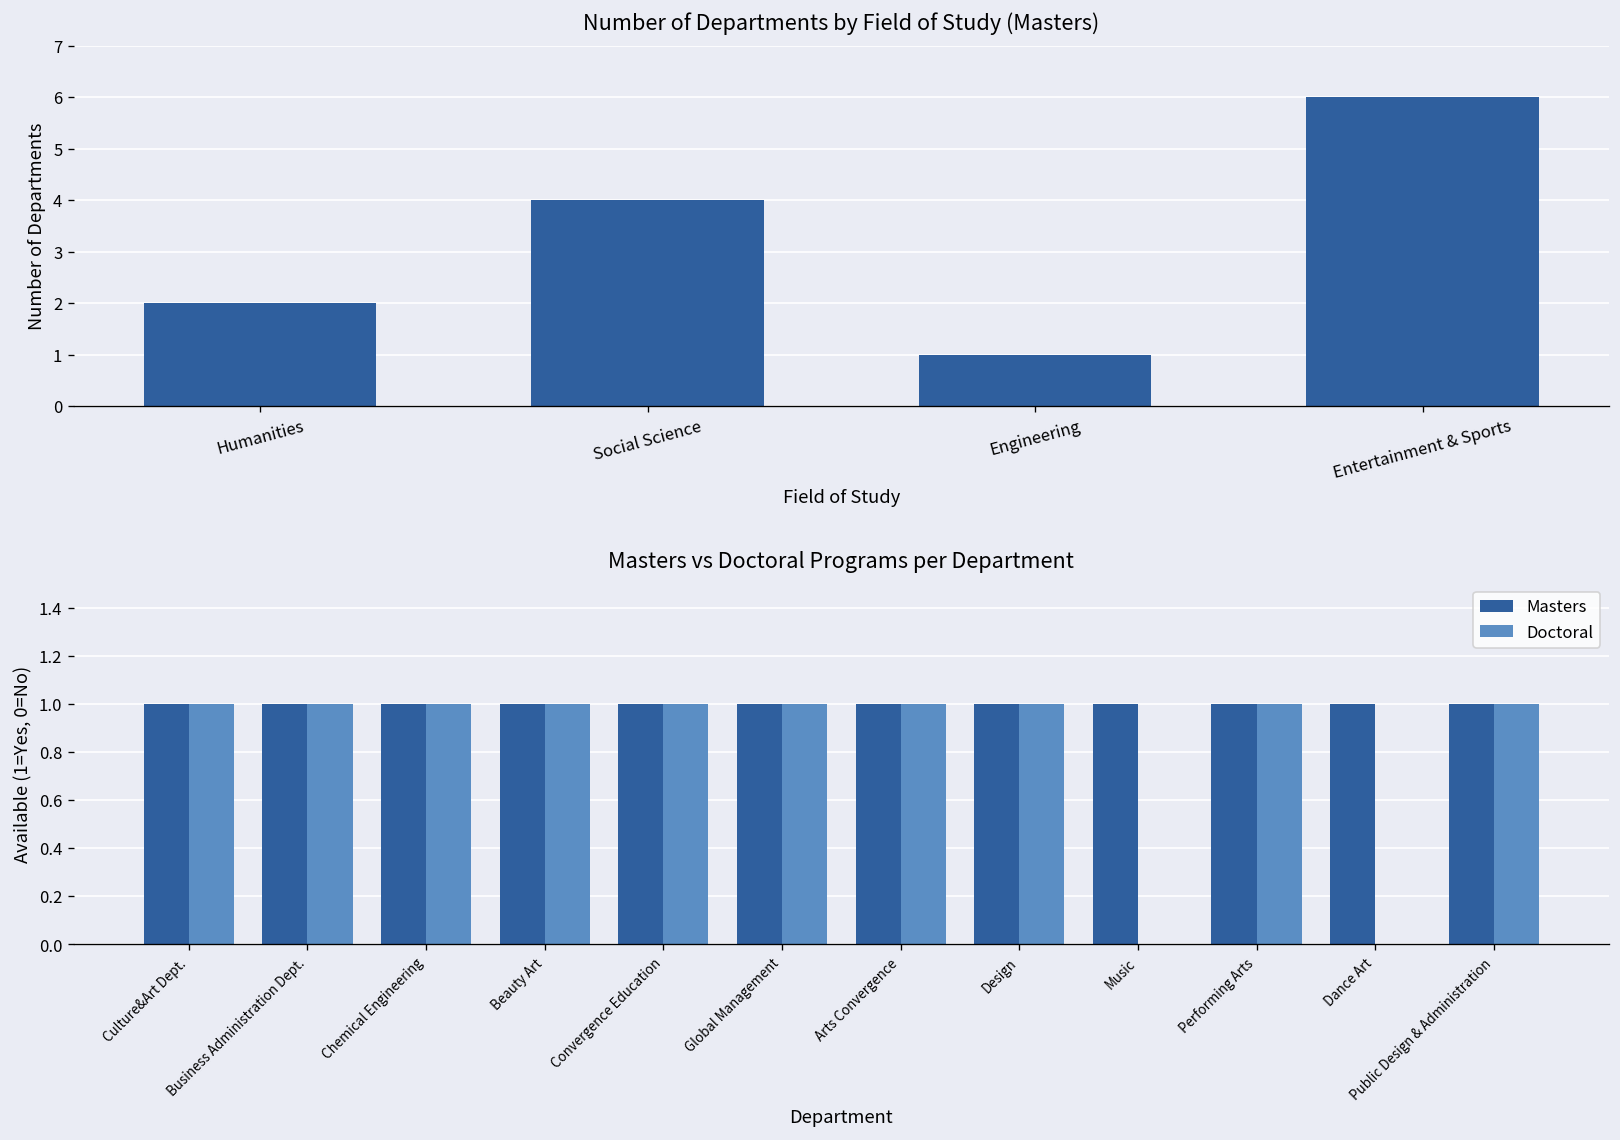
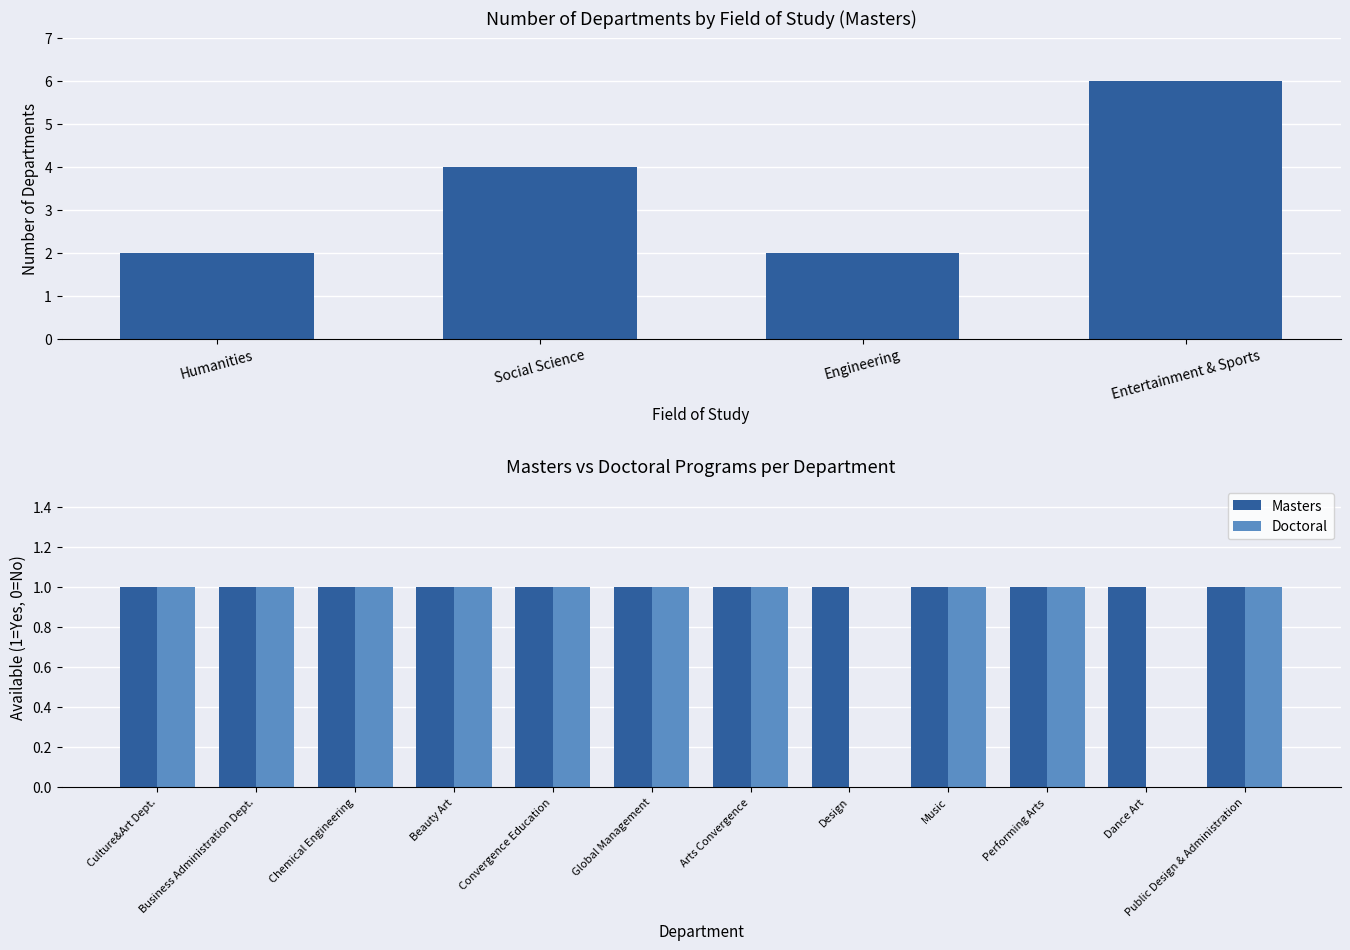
  {
    "Number of Departments by Field of Study (Masters)": {
      "Humanities": 2,
      "Social Science": 4,
-     "Engineering": 1,
+     "Engineering": 2,
      "Entertainment & Sports": 6
    },
    "Masters vs Doctoral Programs per Department": {
      "Masters": {
        "Culture&Art Dept.": 1,
        "Business Administration Dept.": 1,
        "Chemical Engineering": 1,
        "Beauty Art": 1,
        "Convergence Education": 1,
        "Global Management": 1,
        "Arts Convergence": 1,
        "Design": 1,
        "Music": 1,
        "Performing Arts": 1,
        "Dance Art": 1,
        "Public Design & Administration": 1
      },
      "Doctoral": {
        "Culture&Art Dept.": 1,
        "Business Administration Dept.": 1,
        "Chemical Engineering": 1,
        "Beauty Art": 1,
        "Convergence Education": 1,
        "Global Management": 1,
        "Arts Convergence": 1,
-       "Design": 1,
-       "Music": 0,
+       "Design": 0,
+       "Music": 1,
        "Performing Arts": 1,
        "Dance Art": 0,
        "Public Design & Administration": 1
      }
    }
  }
